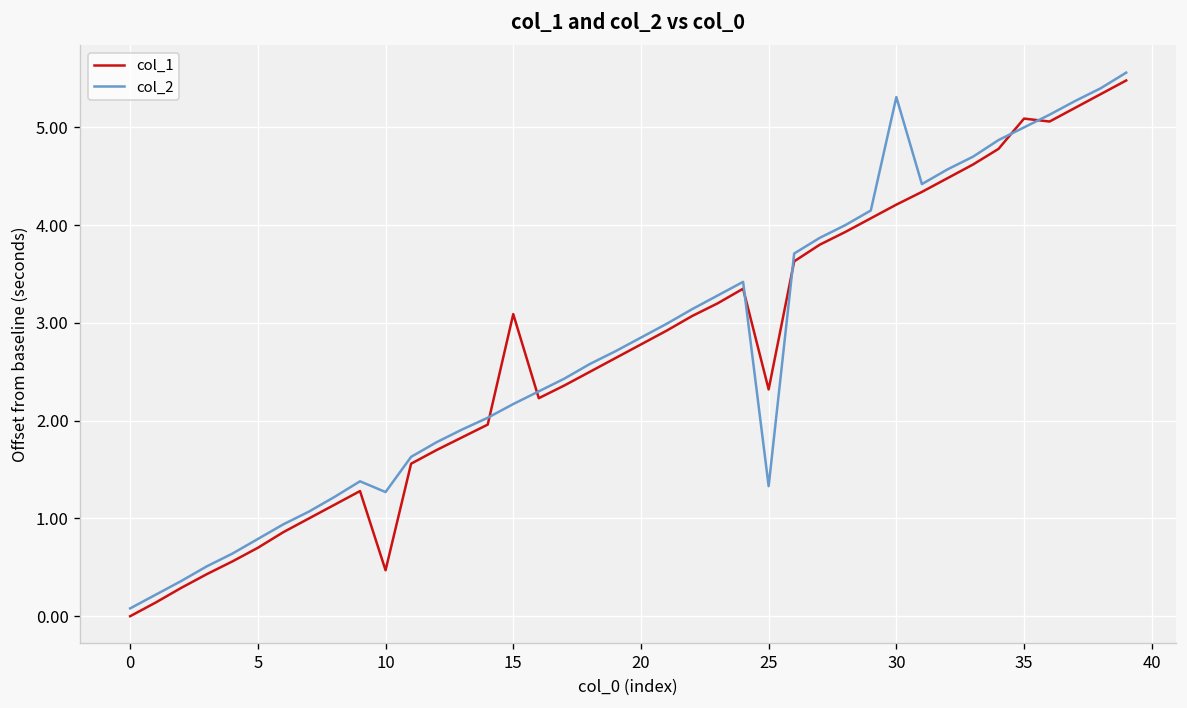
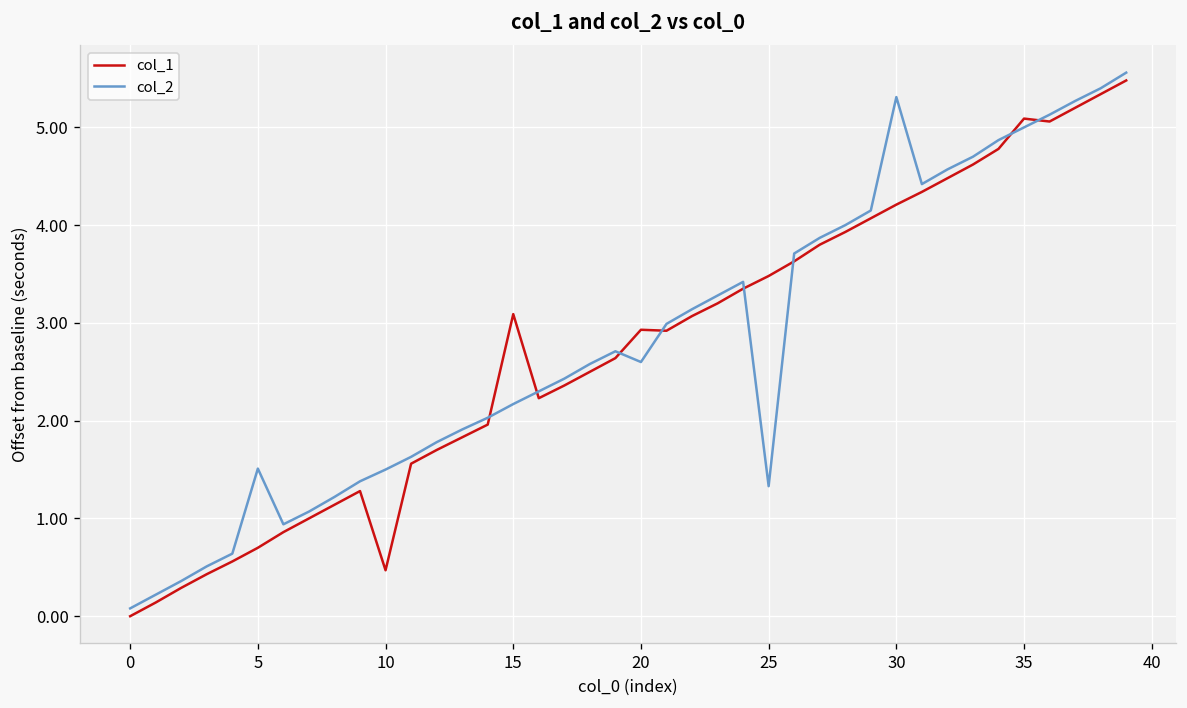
  {
    "col_1": {
      "0": 0.0,
      "5": 0.7,
      "10": 0.5,
      "15": 3.1,
-     "20": 2.8,
-     "25": 2.3,
+     "20": 2.9,
+     "25": 3.5,
      "30": 4.2,
      "35": 5.1
    },
    "col_2": {
      "0": 0.1,
-     "5": 0.8,
-     "10": 1.3,
+     "5": 1.5,
+     "10": 1.5,
      "15": 2.2,
-     "20": 2.9,
+     "20": 2.6,
      "25": 1.3,
      "30": 5.3,
      "35": 5.0
    }
  }
